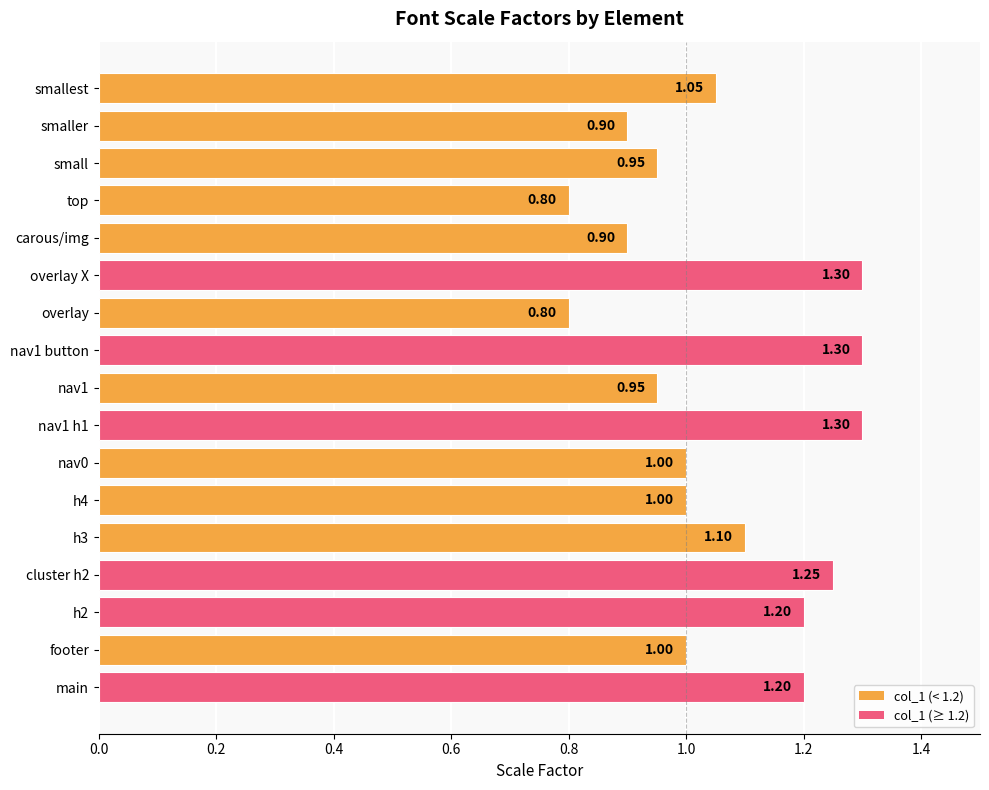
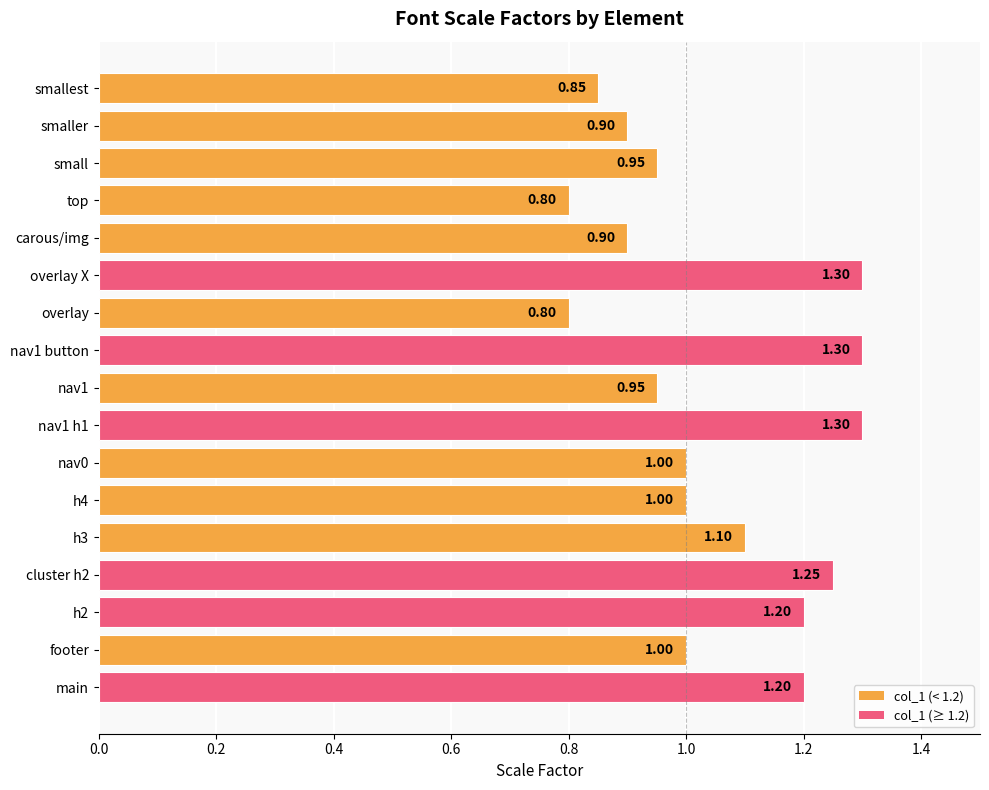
  {
-   "smallest": 1.05,
+   "smallest": 0.85,
    "smaller": 0.90,
    "small": 0.95,
    "top": 0.80,
    "carous/img": 0.90,
    "overlay X": 1.30,
    "overlay": 0.80,
    "nav1 button": 1.30,
    "nav1": 0.95,
    "nav1 h1": 1.30,
    "nav0": 1.00,
    "h4": 1.00,
    "h3": 1.10,
    "cluster h2": 1.25,
    "h2": 1.20,
    "footer": 1.00,
    "main": 1.20
  }
